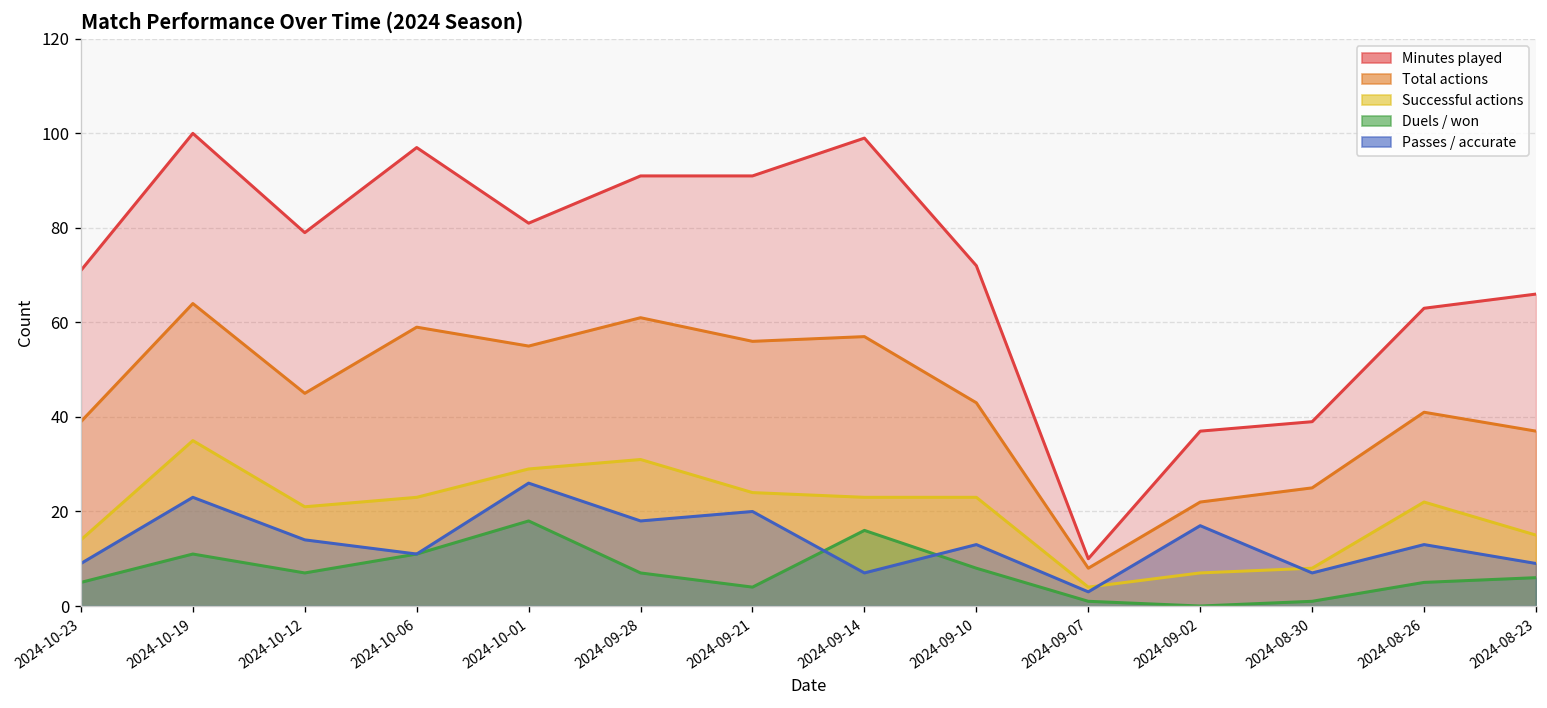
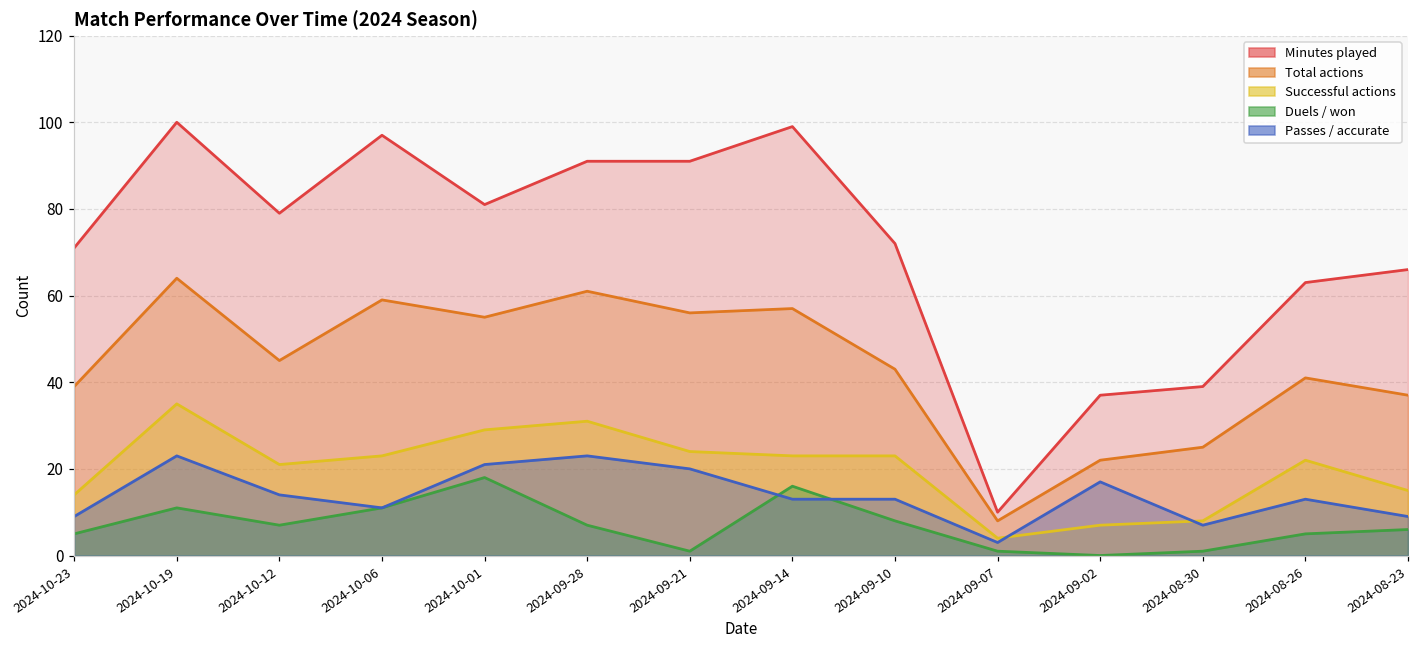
  {
    "Duels / won": {
      "2024-10-23": 5,
      "2024-10-19": 11,
      "2024-10-12": 7,
      "2024-10-01": 18,
      "2024-09-28": 7,
-     "2024-09-21": 4,
+     "2024-09-21": 1,
      "2024-09-14": 16,
      "2024-09-10": 8,
      "2024-09-07": 1,
      "2024-09-02": 0,
      "2024-08-30": 1,
      "2024-08-26": 5,
      "2024-08-23": 6
    },
    "Passes / accurate": {
      "2024-10-23": 9,
      "2024-10-19": 23,
      "2024-10-12": 14,
-     "2024-10-01": 26,
-     "2024-09-28": 18,
+     "2024-10-01": 21,
+     "2024-09-28": 23,
      "2024-09-21": 20,
-     "2024-09-14": 7,
+     "2024-09-14": 13,
      "2024-09-10": 13,
      "2024-09-07": 3,
      "2024-09-02": 17,
      "2024-08-30": 7,
      "2024-08-26": 13,
      "2024-08-23": 9
    }
  }
